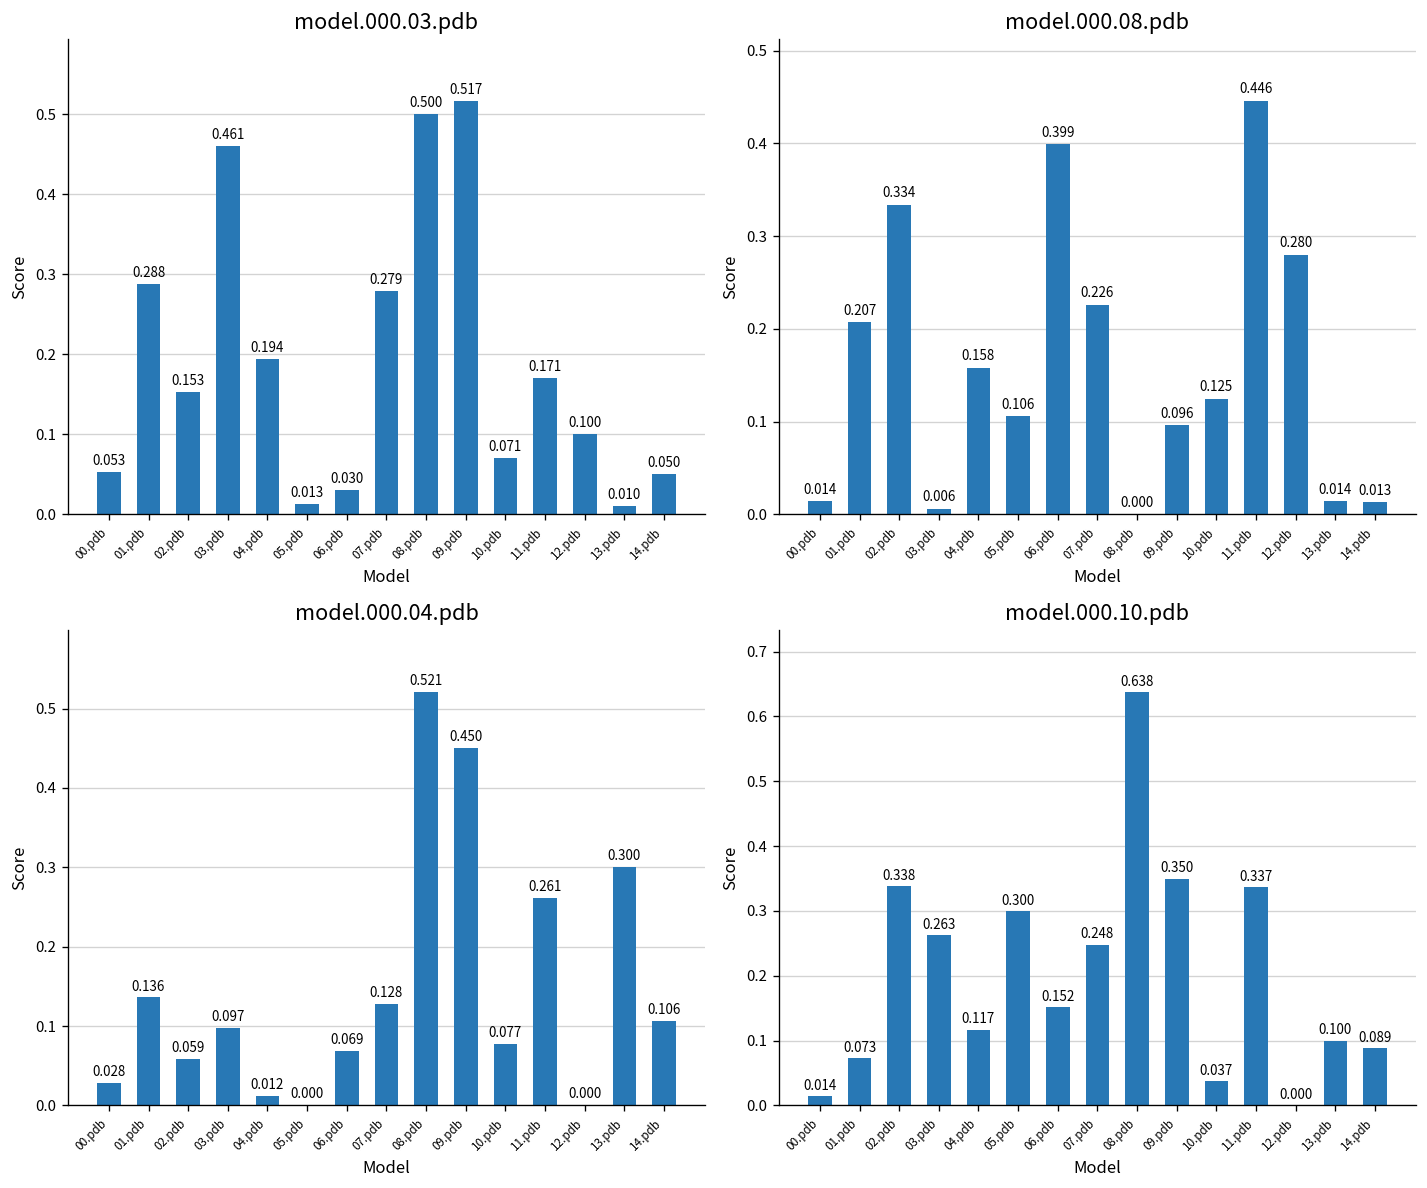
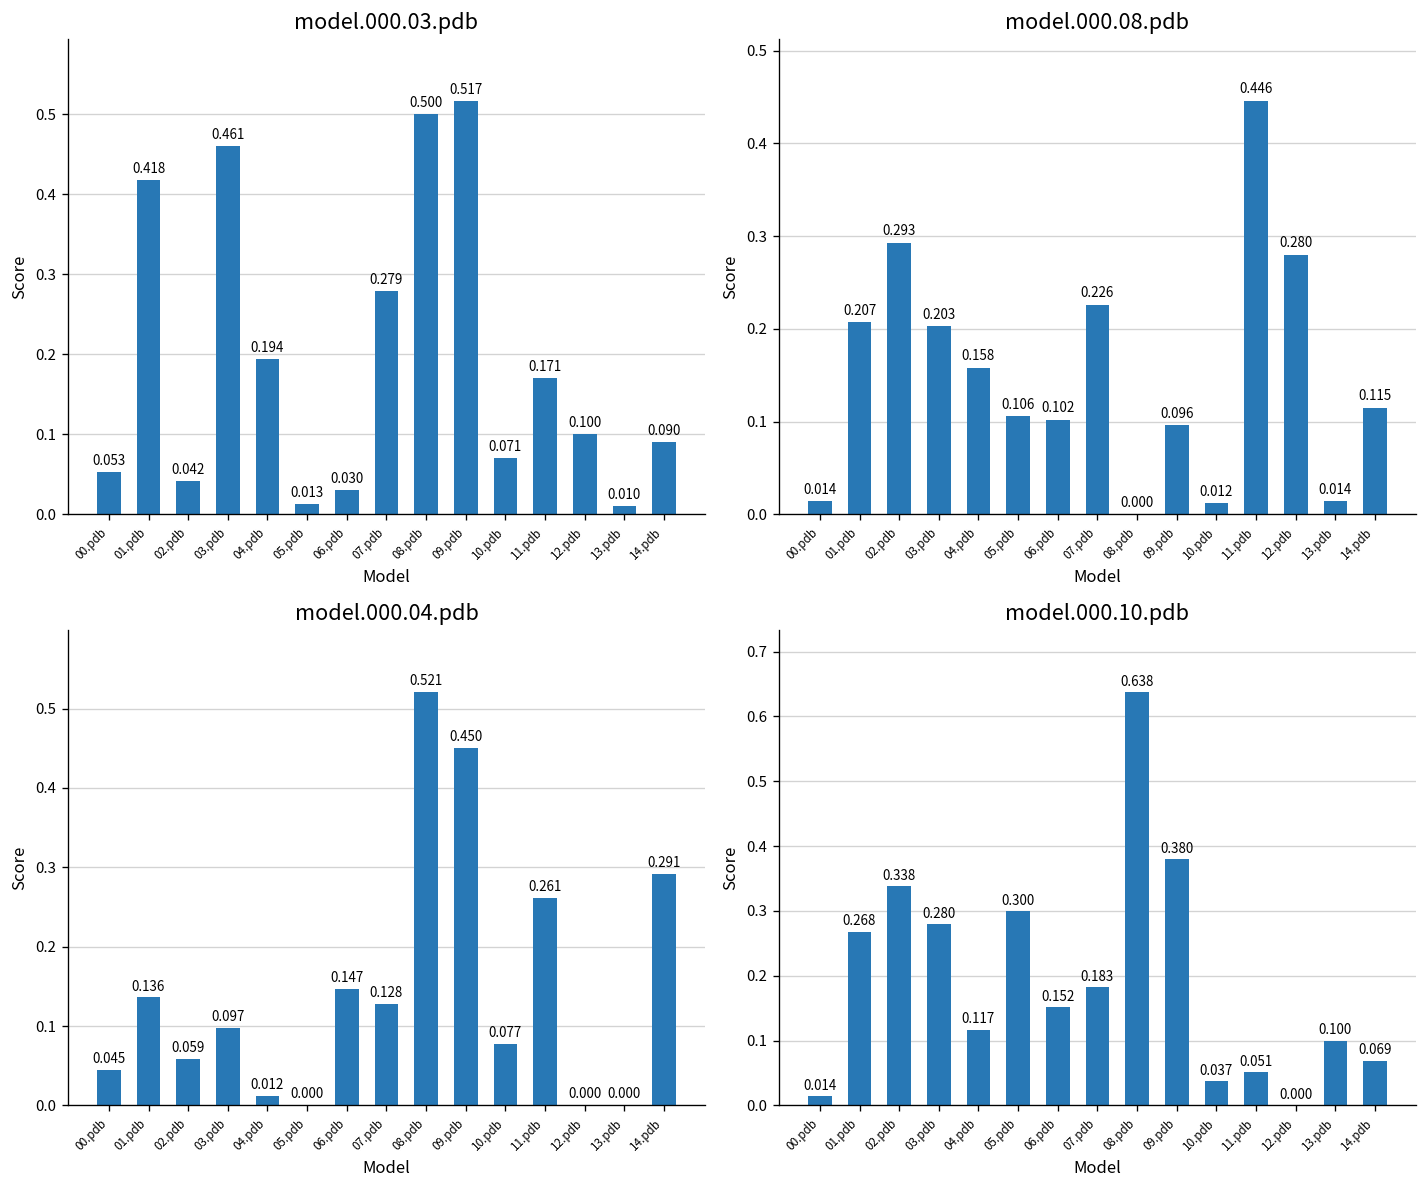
  {
    "model.000.03.pdb": {
      "00.pdb": 0.053,
-     "01.pdb": 0.288,
-     "02.pdb": 0.153,
+     "01.pdb": 0.418,
+     "02.pdb": 0.042,
      "03.pdb": 0.461,
      "04.pdb": 0.194,
      "05.pdb": 0.013,
      "06.pdb": 0.030,
      "07.pdb": 0.279,
      "08.pdb": 0.500,
      "09.pdb": 0.517,
      "10.pdb": 0.071,
      "11.pdb": 0.171,
      "12.pdb": 0.100,
      "13.pdb": 0.010,
-     "14.pdb": 0.050
+     "14.pdb": 0.090
    },
    "model.000.08.pdb": {
      "00.pdb": 0.014,
      "01.pdb": 0.207,
-     "02.pdb": 0.334,
-     "03.pdb": 0.006,
+     "02.pdb": 0.293,
+     "03.pdb": 0.203,
      "04.pdb": 0.158,
      "05.pdb": 0.106,
-     "06.pdb": 0.399,
+     "06.pdb": 0.102,
      "07.pdb": 0.226,
      "08.pdb": 0.000,
      "09.pdb": 0.096,
-     "10.pdb": 0.125,
+     "10.pdb": 0.012,
      "11.pdb": 0.446,
      "12.pdb": 0.280,
      "13.pdb": 0.014,
-     "14.pdb": 0.013
+     "14.pdb": 0.115
    },
    "model.000.04.pdb": {
-     "00.pdb": 0.028,
+     "00.pdb": 0.045,
      "01.pdb": 0.136,
      "02.pdb": 0.059,
      "03.pdb": 0.097,
      "04.pdb": 0.012,
      "05.pdb": 0.000,
-     "06.pdb": 0.069,
+     "06.pdb": 0.147,
      "07.pdb": 0.128,
      "08.pdb": 0.521,
      "09.pdb": 0.450,
      "10.pdb": 0.077,
      "11.pdb": 0.261,
      "12.pdb": 0.000,
-     "13.pdb": 0.300,
-     "14.pdb": 0.106
+     "13.pdb": 0.000,
+     "14.pdb": 0.291
    },
    "model.000.10.pdb": {
      "00.pdb": 0.014,
-     "01.pdb": 0.073,
+     "01.pdb": 0.268,
      "02.pdb": 0.338,
-     "03.pdb": 0.263,
+     "03.pdb": 0.280,
      "04.pdb": 0.117,
      "05.pdb": 0.300,
      "06.pdb": 0.152,
-     "07.pdb": 0.248,
+     "07.pdb": 0.183,
      "08.pdb": 0.638,
-     "09.pdb": 0.350,
+     "09.pdb": 0.380,
      "10.pdb": 0.037,
-     "11.pdb": 0.337,
+     "11.pdb": 0.051,
      "12.pdb": 0.000,
      "13.pdb": 0.100,
-     "14.pdb": 0.089
+     "14.pdb": 0.069
    }
  }
